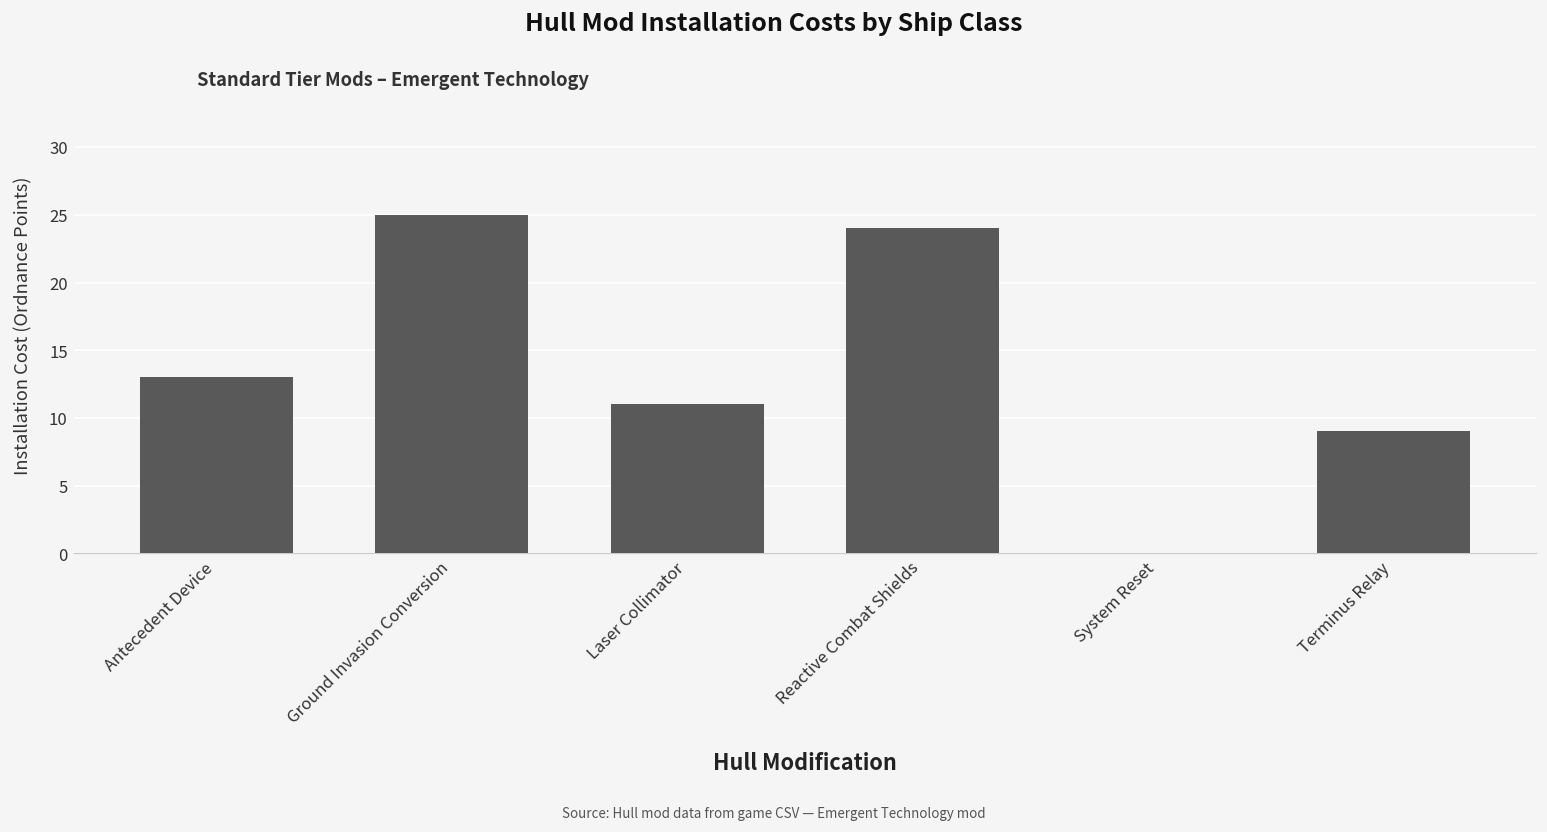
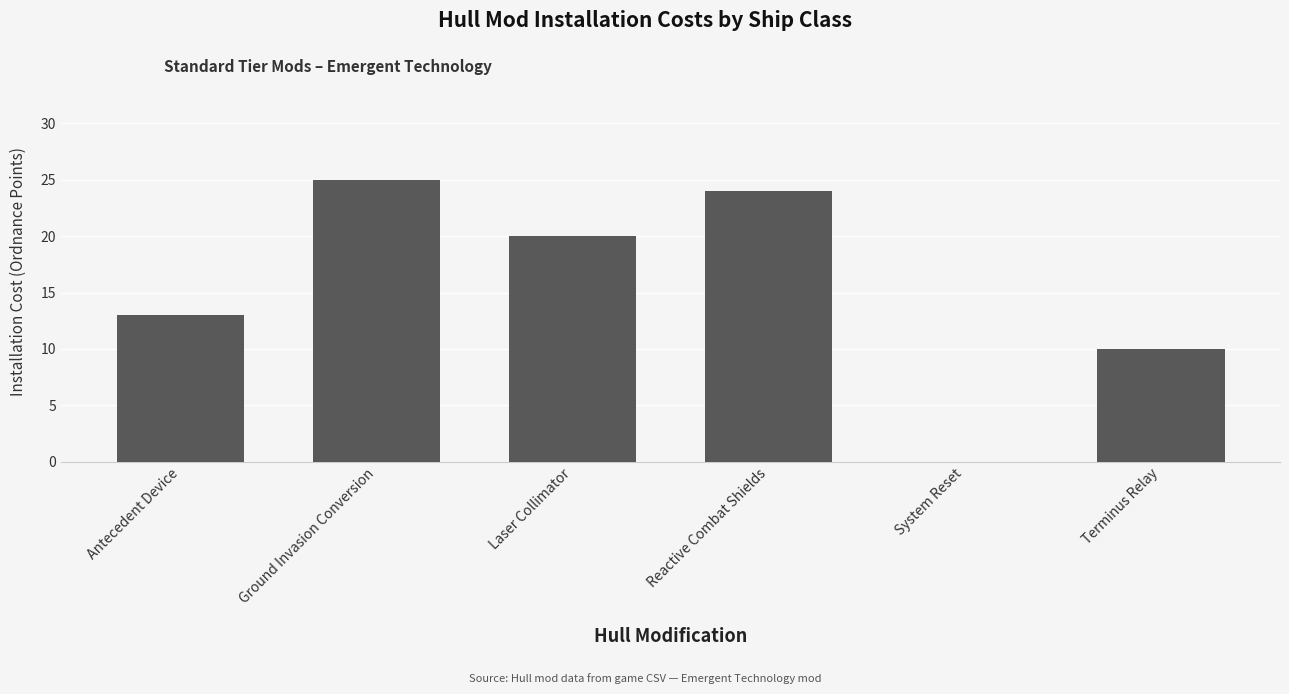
  {
    "Antecedent Device": 13,
    "Ground Invasion Conversion": 25,
-   "Laser Collimator": 11,
+   "Laser Collimator": 20,
    "Reactive Combat Shields": 24,
    "System Reset": 0,
-   "Terminus Relay": 9
+   "Terminus Relay": 10
  }
